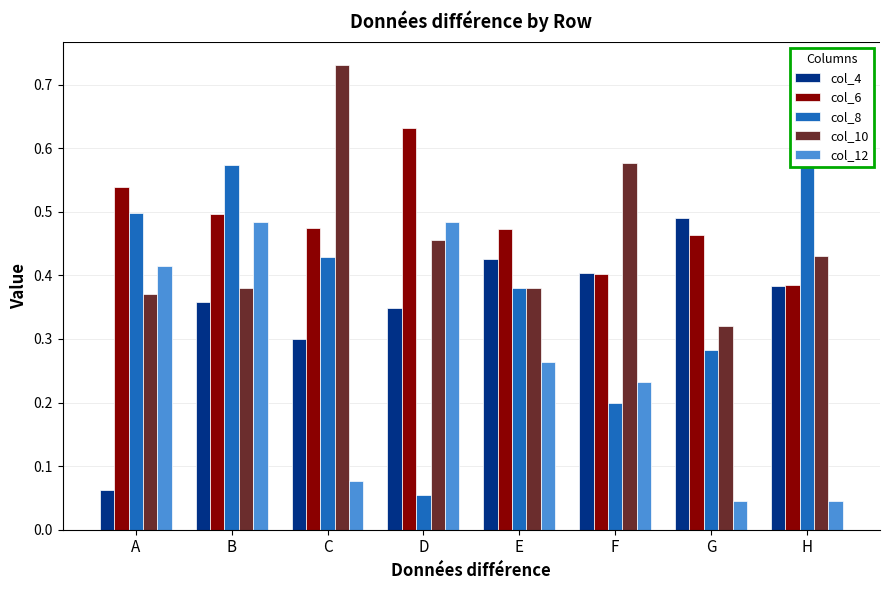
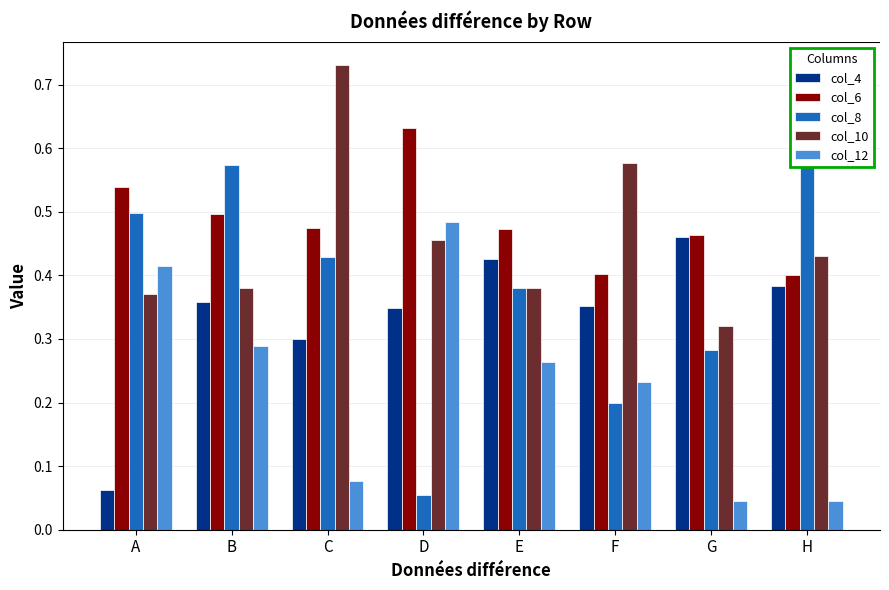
  {
    "col_4": {
      "A": 0.06,
      "B": 0.36,
      "C": 0.30,
      "D": 0.35,
      "E": 0.43,
-     "F": 0.40,
-     "G": 0.49,
+     "F": 0.35,
+     "G": 0.46,
      "H": 0.38
    },
    "col_6": {
      "A": 0.54,
      "B": 0.50,
      "C": 0.48,
      "D": 0.63,
      "E": 0.47,
      "F": 0.40,
      "G": 0.46,
-     "H": 0.38
+     "H": 0.40
    },
    "col_8": {
      "A": 0.50,
      "B": 0.57,
      "C": 0.43,
      "D": 0.05,
      "E": 0.38,
      "F": 0.20,
      "G": 0.28
    },
    "col_10": {
      "A": 0.37,
      "B": 0.38,
      "C": 0.73,
      "D": 0.46,
      "E": 0.38,
      "F": 0.58,
      "G": 0.32,
      "H": 0.43
    },
    "col_12": {
      "A": 0.41,
-     "B": 0.48,
+     "B": 0.29,
      "C": 0.08,
      "D": 0.48,
      "E": 0.26,
      "F": 0.23,
      "G": 0.05,
      "H": 0.05
    }
  }
